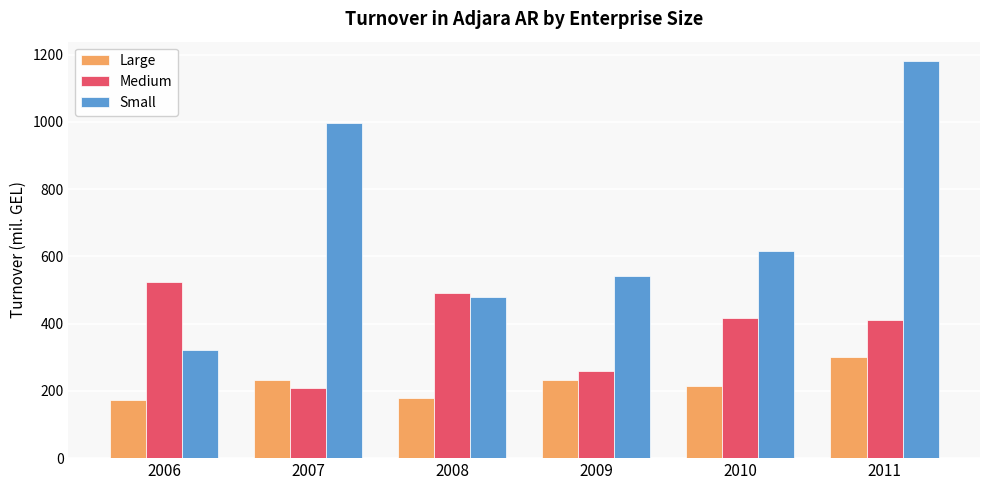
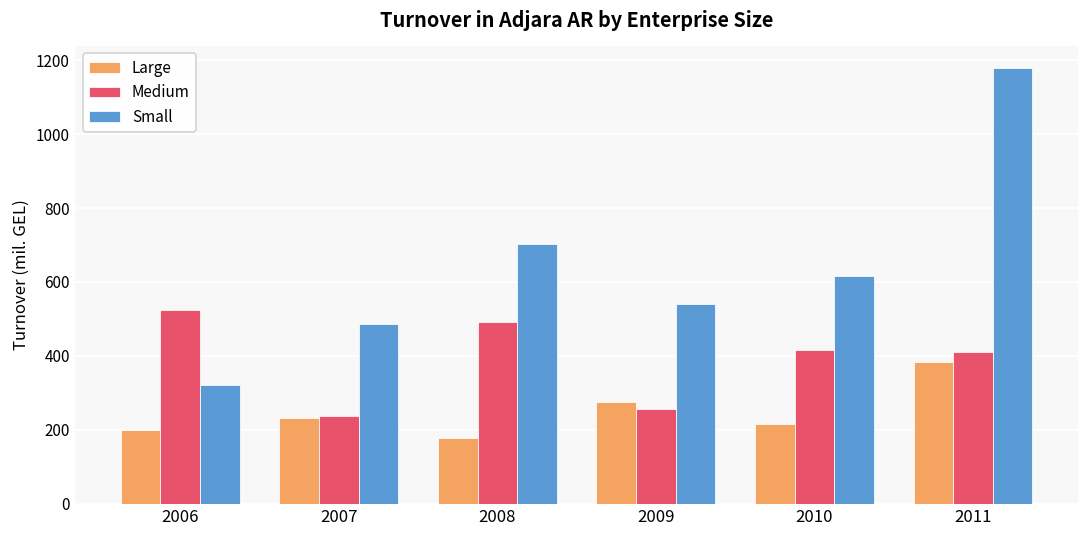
  {
    "Large": {
-     "2006": 170,
+     "2006": 200,
      "2007": 230,
      "2008": 180,
-     "2009": 230,
+     "2009": 280,
      "2010": 220,
-     "2011": 300
+     "2011": 380
    },
    "Medium": {
      "2006": 520,
-     "2007": 210,
+     "2007": 240,
      "2008": 490,
      "2009": 260,
      "2010": 420,
      "2011": 410
    },
    "Small": {
      "2006": 320,
-     "2007": 1000,
-     "2008": 480,
+     "2007": 490,
+     "2008": 700,
      "2009": 540,
      "2010": 620,
      "2011": 1180
    }
  }
